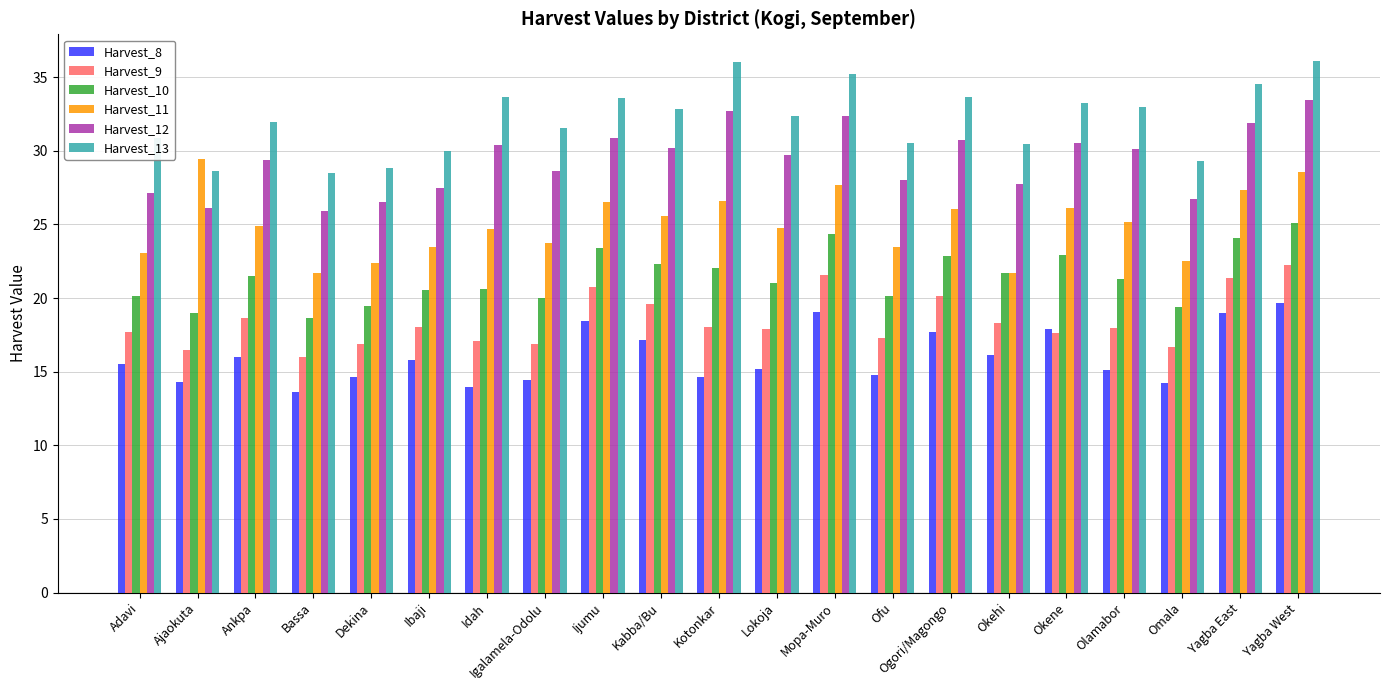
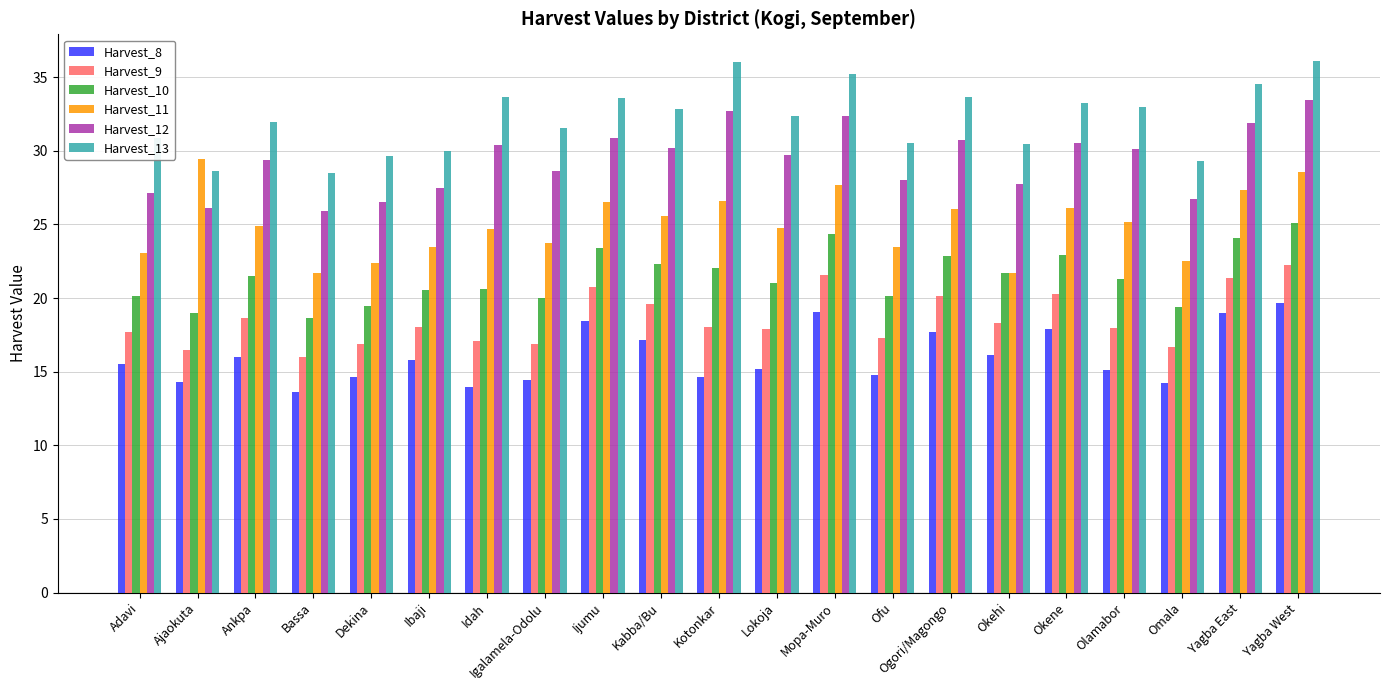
  {
    "Harvest_8": {
      "Adavi": 15.5,
      "Ajaokuta": 14.3,
      "Ankpa": 16.0,
      "Bassa": 13.6,
      "Dekina": 14.6,
      "Ibaji": 15.8,
      "Idah": 13.9,
      "Igalamela-Odolu": 14.4,
      "Ijumu": 18.4,
      "Kabba/Bu": 17.1,
      "Kotonkar": 14.6,
      "Lokoja": 15.2,
      "Mopa-Muro": 19.0,
      "Ofu": 14.8,
      "Ogori/Magongo": 17.7,
      "Okehi": 16.2,
      "Okene": 17.9,
      "Olamabor": 15.1,
      "Omala": 14.2,
      "Yagba East": 19.0,
      "Yagba West": 19.7
    },
    "Harvest_9": {
      "Adavi": 17.7,
      "Ajaokuta": 16.4,
      "Ankpa": 18.6,
      "Bassa": 16.0,
      "Dekina": 16.9,
      "Ibaji": 18.0,
      "Idah": 17.1,
      "Igalamela-Odolu": 16.9,
      "Ijumu": 20.8,
      "Kabba/Bu": 19.6,
      "Kotonkar": 18.0,
      "Lokoja": 17.9,
      "Mopa-Muro": 21.5,
      "Ofu": 17.3,
      "Ogori/Magongo": 20.1,
      "Okehi": 18.3,
-     "Okene": 17.6,
+     "Okene": 20.3,
      "Olamabor": 18.0,
      "Omala": 16.7,
      "Yagba East": 21.4,
      "Yagba West": 22.2
    },
    "Harvest_10": {
      "Adavi": 20.2,
      "Ajaokuta": 19.0,
      "Ankpa": 21.5,
      "Bassa": 18.7,
      "Dekina": 19.4,
      "Ibaji": 20.6,
      "Idah": 20.6,
      "Igalamela-Odolu": 20.0,
      "Ijumu": 23.4,
      "Kabba/Bu": 22.3,
      "Kotonkar": 22.0,
      "Lokoja": 21.1,
      "Mopa-Muro": 24.3,
      "Ofu": 20.1,
      "Ogori/Magongo": 22.8,
      "Okehi": 21.7,
      "Okene": 22.9,
      "Olamabor": 21.3,
      "Omala": 19.4,
      "Yagba East": 24.1,
      "Yagba West": 25.1
    },
    "Harvest_11": {
      "Adavi": 23.1,
      "Ajaokuta": 29.5,
      "Ankpa": 24.9,
      "Bassa": 21.7,
      "Dekina": 22.4,
      "Ibaji": 23.5,
      "Idah": 24.7,
      "Igalamela-Odolu": 23.7,
      "Ijumu": 26.5,
      "Kabba/Bu": 25.6,
      "Kotonkar": 26.6,
      "Lokoja": 24.7,
      "Mopa-Muro": 27.7,
      "Ofu": 23.5,
      "Ogori/Magongo": 26.1,
      "Okehi": 21.7,
      "Okene": 26.1,
      "Olamabor": 25.1,
      "Omala": 22.5,
      "Yagba East": 27.3,
      "Yagba West": 28.6
    },
    "Harvest_12": {
      "Adavi": 27.1,
      "Ajaokuta": 26.1,
      "Ankpa": 29.4,
      "Bassa": 25.9,
      "Dekina": 26.5,
      "Ibaji": 27.5,
      "Idah": 30.4,
      "Igalamela-Odolu": 28.6,
      "Ijumu": 30.9,
      "Kabba/Bu": 30.2,
      "Kotonkar": 32.7,
      "Lokoja": 29.7,
      "Mopa-Muro": 32.4,
      "Ofu": 28.0,
      "Ogori/Magongo": 30.7,
      "Okehi": 27.8,
      "Okene": 30.6,
      "Olamabor": 30.2,
      "Omala": 26.7,
      "Yagba East": 31.9,
      "Yagba West": 33.4
    },
    "Harvest_13": {
      "Ajaokuta": 28.6,
      "Ankpa": 31.9,
      "Bassa": 28.5,
-     "Dekina": 28.8,
+     "Dekina": 29.7,
      "Ibaji": 30.0,
      "Idah": 33.6,
      "Igalamela-Odolu": 31.5,
      "Ijumu": 33.6,
      "Kabba/Bu": 32.8,
      "Kotonkar": 36.0,
      "Lokoja": 32.4,
      "Mopa-Muro": 35.2,
      "Ofu": 30.6,
      "Ogori/Magongo": 33.6,
      "Okehi": 30.5,
      "Okene": 33.2,
      "Olamabor": 33.0,
      "Omala": 29.3,
      "Yagba East": 34.6,
      "Yagba West": 36.1
    }
  }
